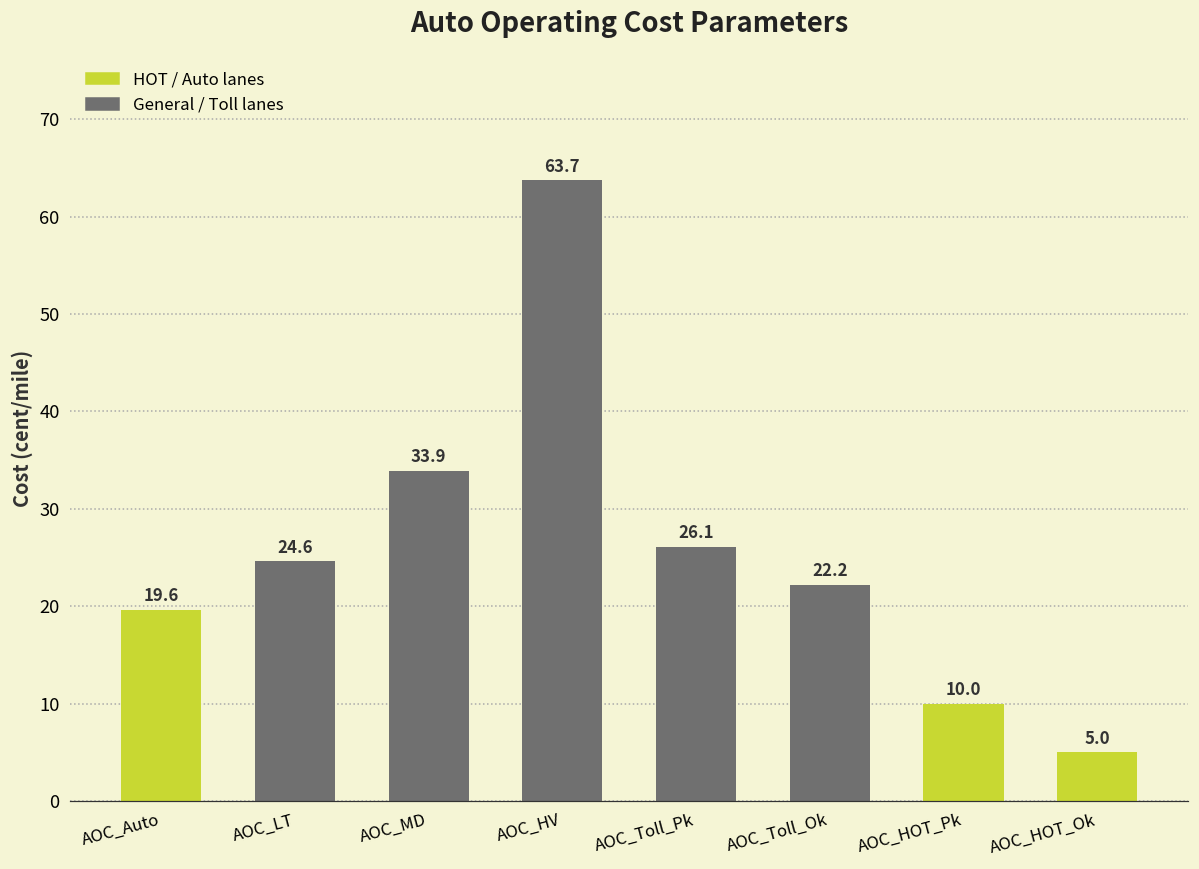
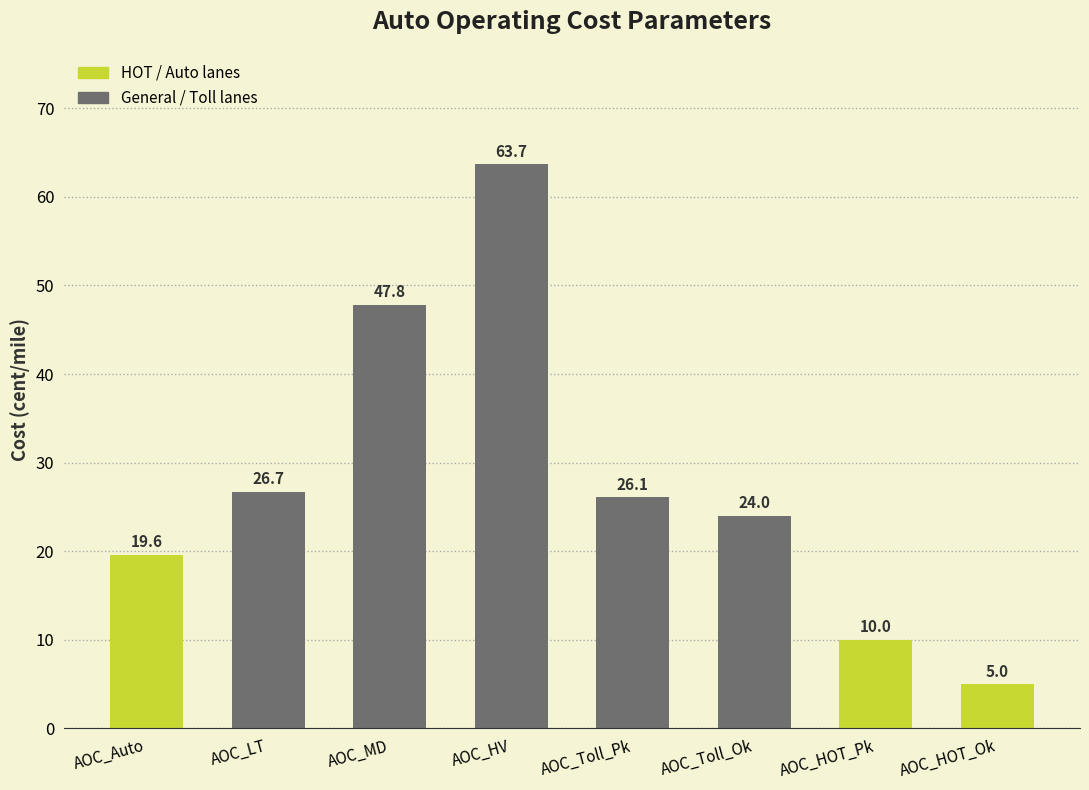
  {
    "AOC_Auto": 19.6,
-   "AOC_LT": 24.6,
-   "AOC_MD": 33.9,
+   "AOC_LT": 26.7,
+   "AOC_MD": 47.8,
    "AOC_HV": 63.7,
    "AOC_Toll_Pk": 26.1,
-   "AOC_Toll_Ok": 22.2,
+   "AOC_Toll_Ok": 24.0,
    "AOC_HOT_Pk": 10.0,
    "AOC_HOT_Ok": 5.0
  }
